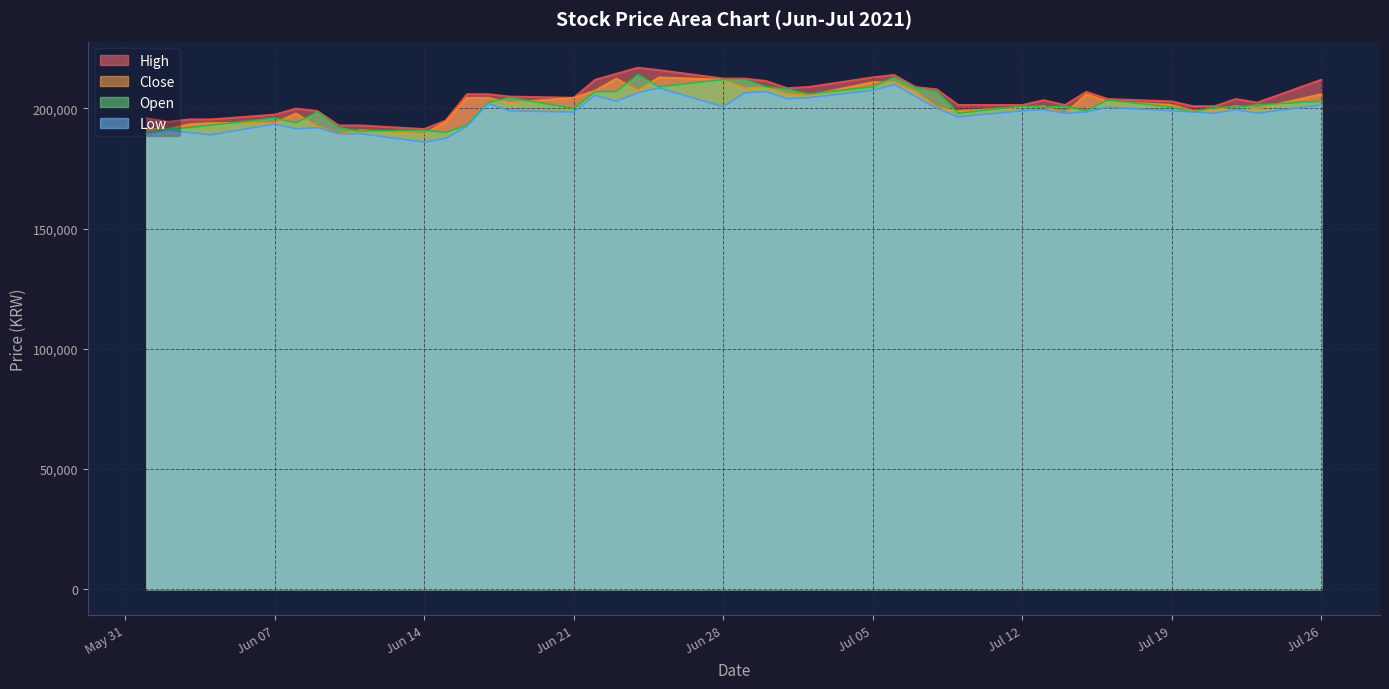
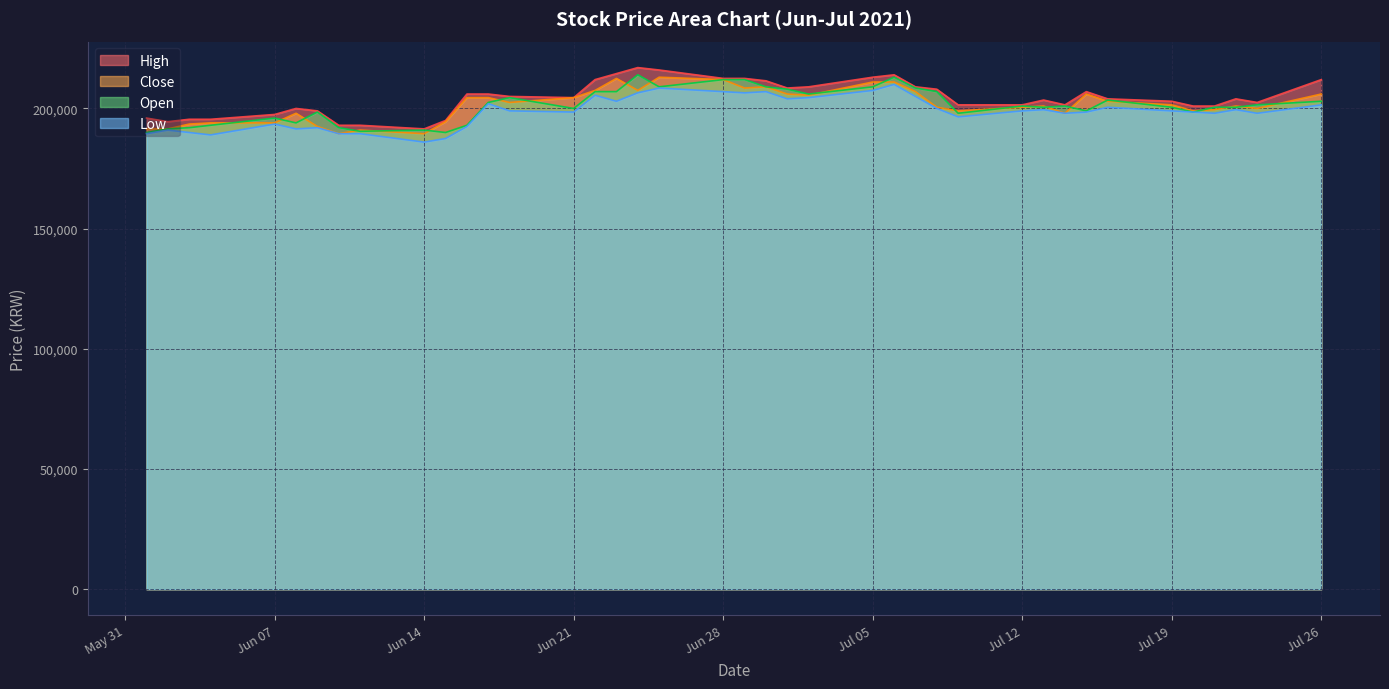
  {
    "Open": {
      "Jun 07": "196,000",
      "Jun 21": "200,000",
      "Jul 05": "209,000",
      "Jul 26": "203,000"
    },
    "Low": {
      "Jun 14": "186,000",
      "Jun 21": "199,000",
-     "Jun 28": "201,000",
+     "Jun 28": "207,000",
      "Jul 05": "208,000",
      "Jul 12": "199,000",
      "Jul 19": "199,000",
      "Jul 26": "202,000"
    }
  }
